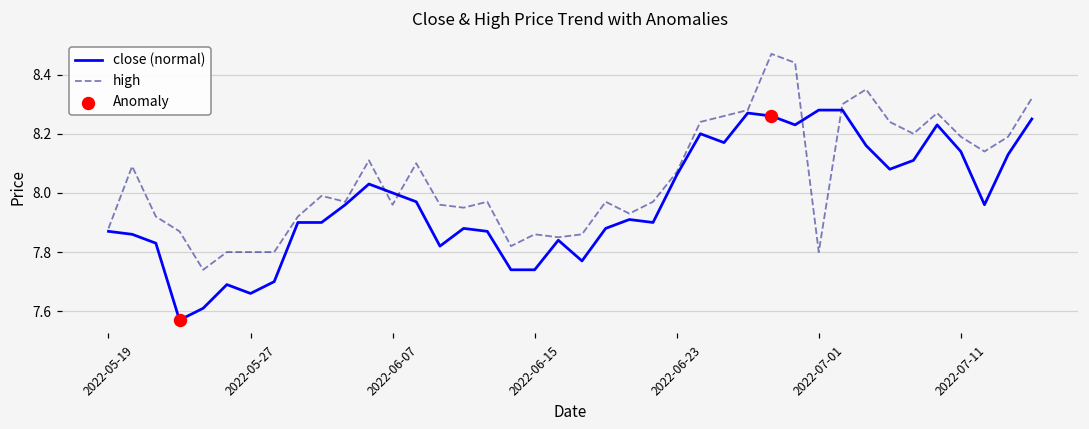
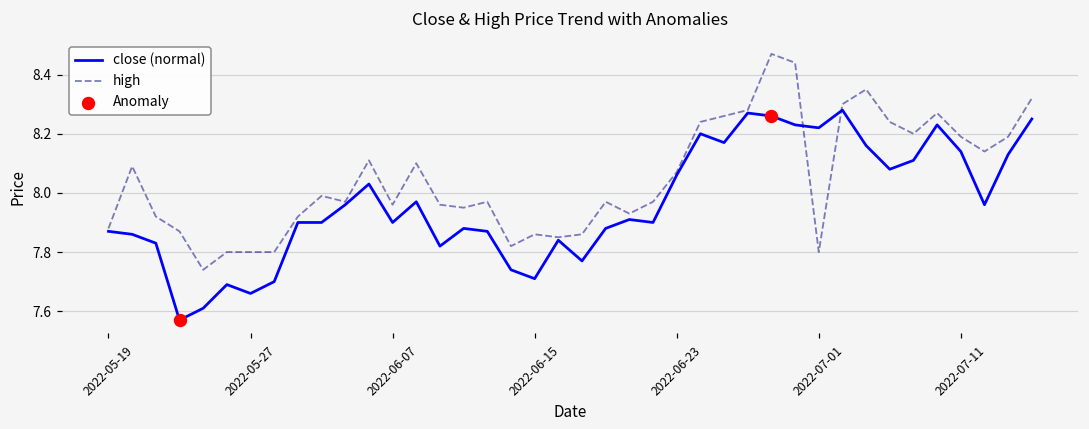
  {
    "close (normal)": {
      "2022-05-19": 7.87,
      "2022-05-27": 7.66,
-     "2022-06-07": 8.0,
-     "2022-06-15": 7.74,
+     "2022-06-07": 7.9,
+     "2022-06-15": 7.71,
      "2022-06-23": 8.06,
-     "2022-07-01": 8.28,
+     "2022-07-01": 8.22,
      "2022-07-11": 8.14
    },
    "high": {
      "2022-05-19": 7.88,
      "2022-05-27": 7.80,
      "2022-06-07": 7.96,
      "2022-06-15": 7.86,
      "2022-06-23": 8.07,
      "2022-07-01": 7.80,
      "2022-07-11": 8.19
    }
  }
